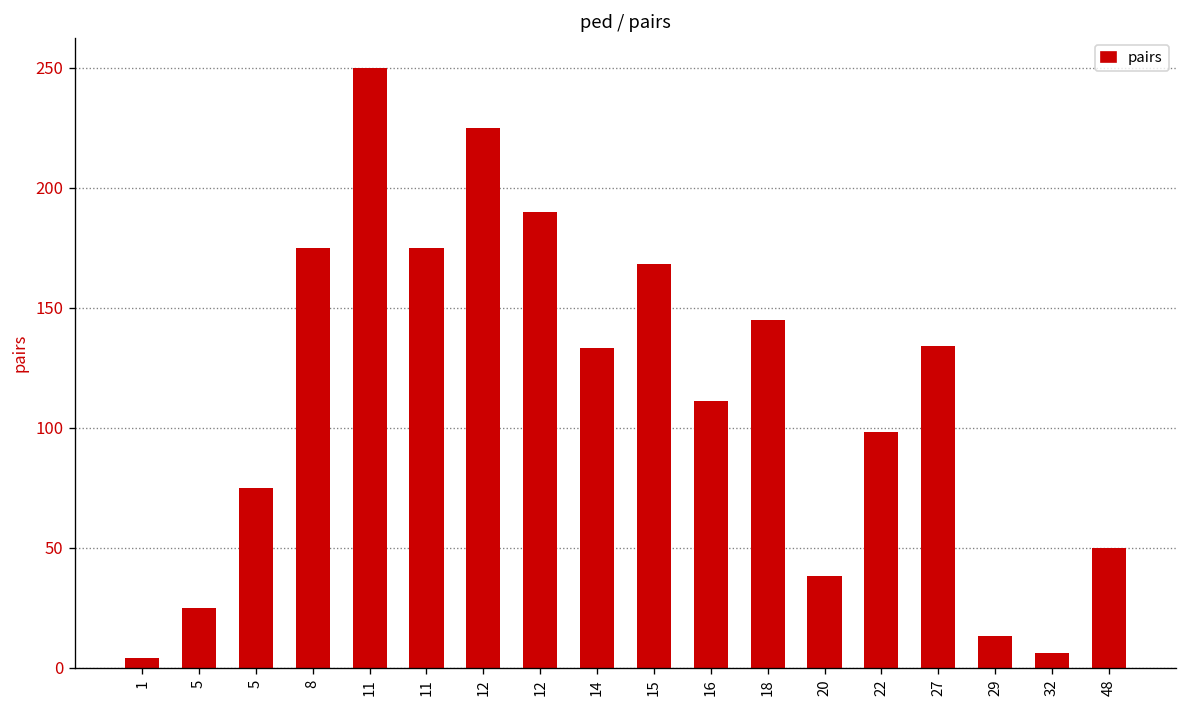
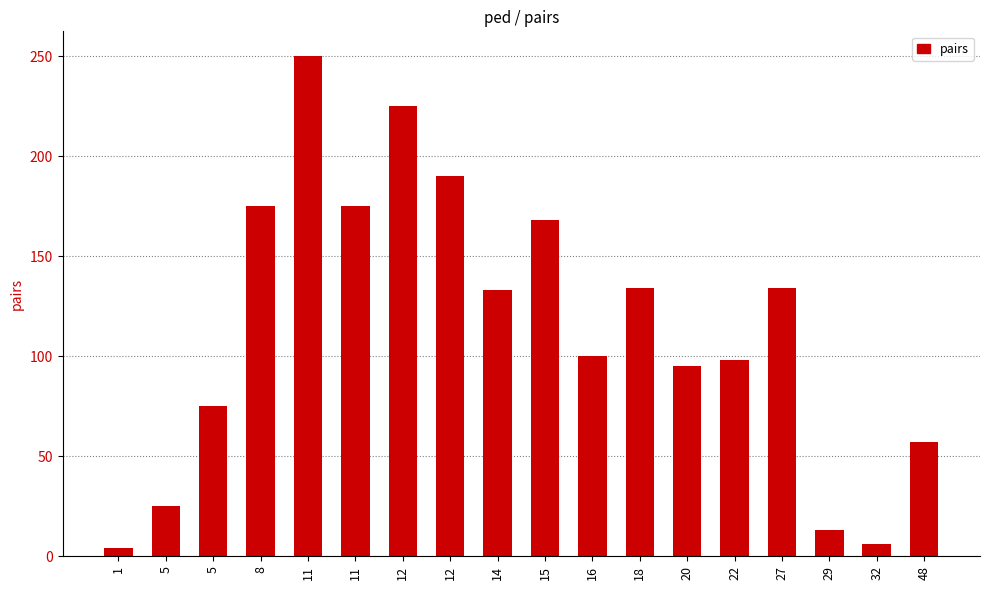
  {
    "1": 4,
    "8": 175,
    "14": 133,
    "15": 168,
-   "16": 111,
-   "18": 145,
-   "20": 38,
+   "16": 100,
+   "18": 134,
+   "20": 95,
    "22": 98,
    "27": 134,
    "29": 13,
    "32": 6,
-   "48": 50
+   "48": 57
  }
